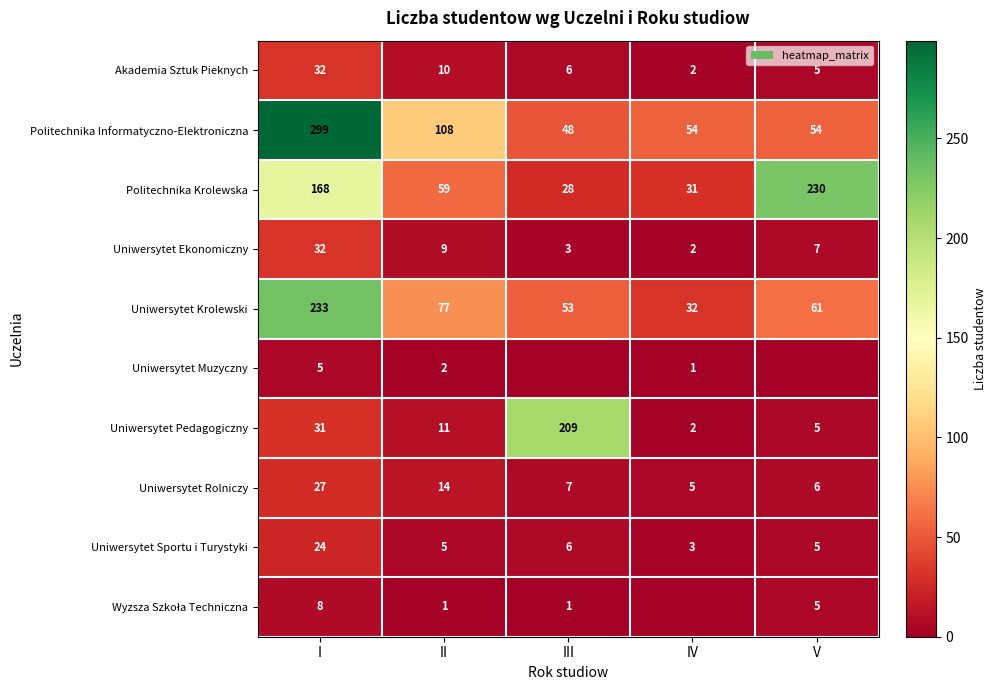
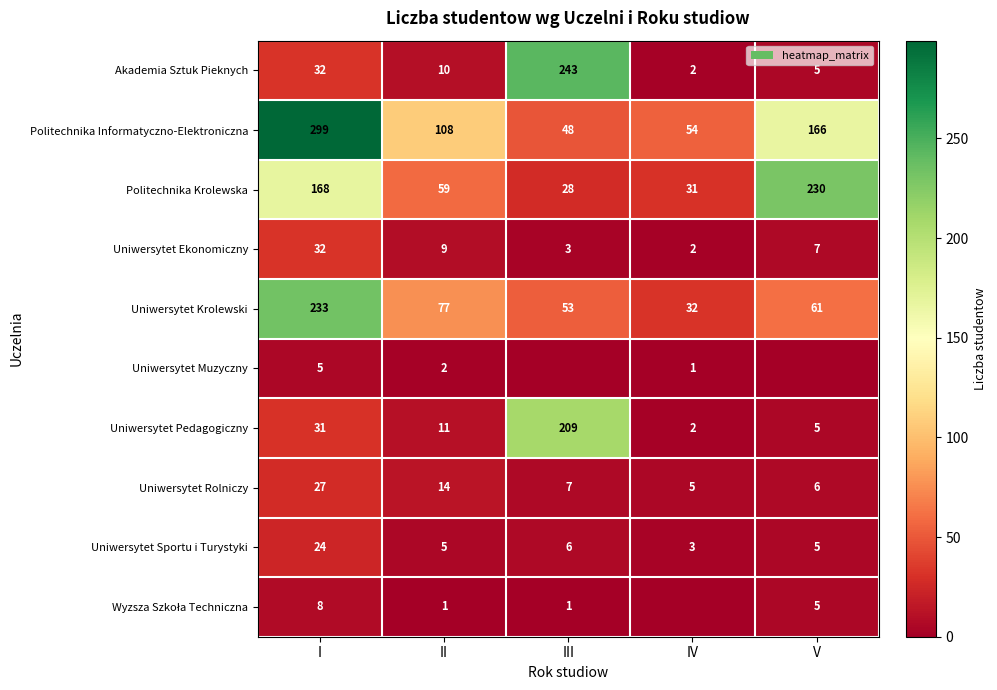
  {
    "Akademia Sztuk Pieknych": {
      "I": 32,
      "II": 10,
-     "III": 6,
+     "III": 243,
      "IV": 2
    },
    "Politechnika Informatyczno-Elektroniczna": {
      "I": 299,
      "II": 108,
      "III": 48,
      "IV": 54,
-     "V": 54
+     "V": 166
    },
    "Politechnika Krolewska": {
      "I": 168,
      "II": 59,
      "III": 28,
      "IV": 31,
      "V": 230
    },
    "Uniwersytet Ekonomiczny": {
      "I": 32,
      "II": 9,
      "III": 3,
      "IV": 2,
      "V": 7
    },
    "Uniwersytet Krolewski": {
      "I": 233,
      "II": 77,
      "III": 53,
      "IV": 32,
      "V": 61
    },
    "Uniwersytet Muzyczny": {
      "I": 5,
      "II": 2,
      "IV": 1
    },
    "Uniwersytet Pedagogiczny": {
      "I": 31,
      "II": 11,
      "III": 209,
      "IV": 2,
      "V": 5
    },
    "Uniwersytet Rolniczy": {
      "I": 27,
      "II": 14,
      "III": 7,
      "IV": 5,
      "V": 6
    },
    "Uniwersytet Sportu i Turystyki": {
      "I": 24,
      "II": 5,
      "III": 6,
      "IV": 3,
      "V": 5
    },
    "Wyzsza Szkoła Techniczna": {
      "I": 8,
      "II": 1,
      "III": 1,
      "V": 5
    }
  }
